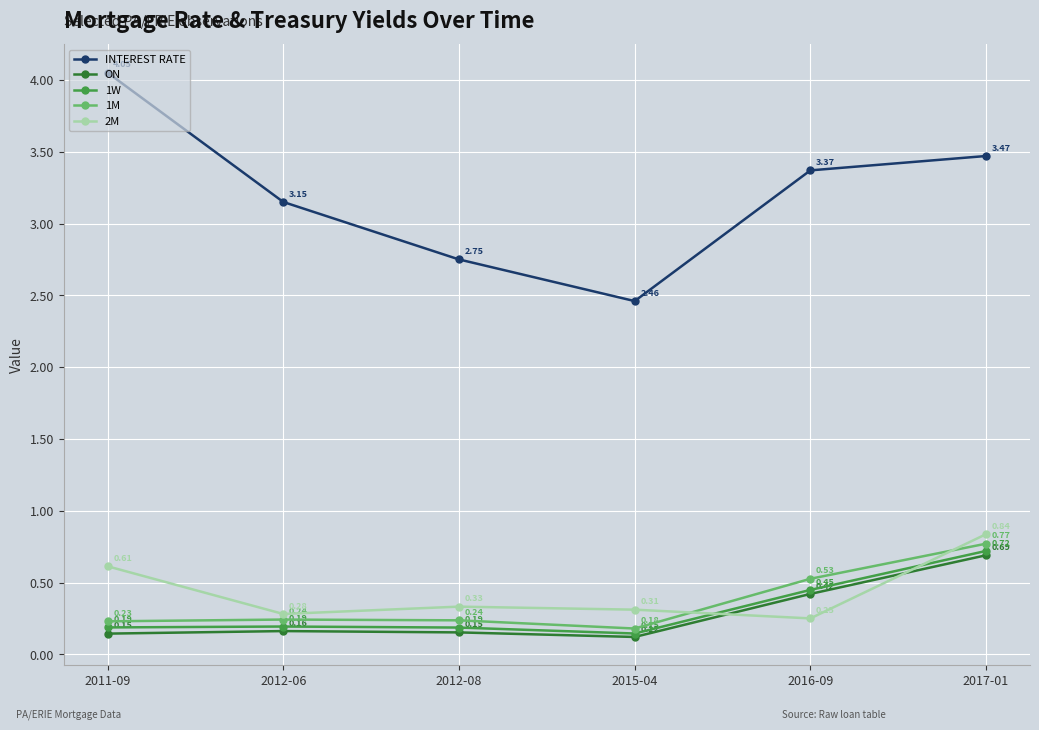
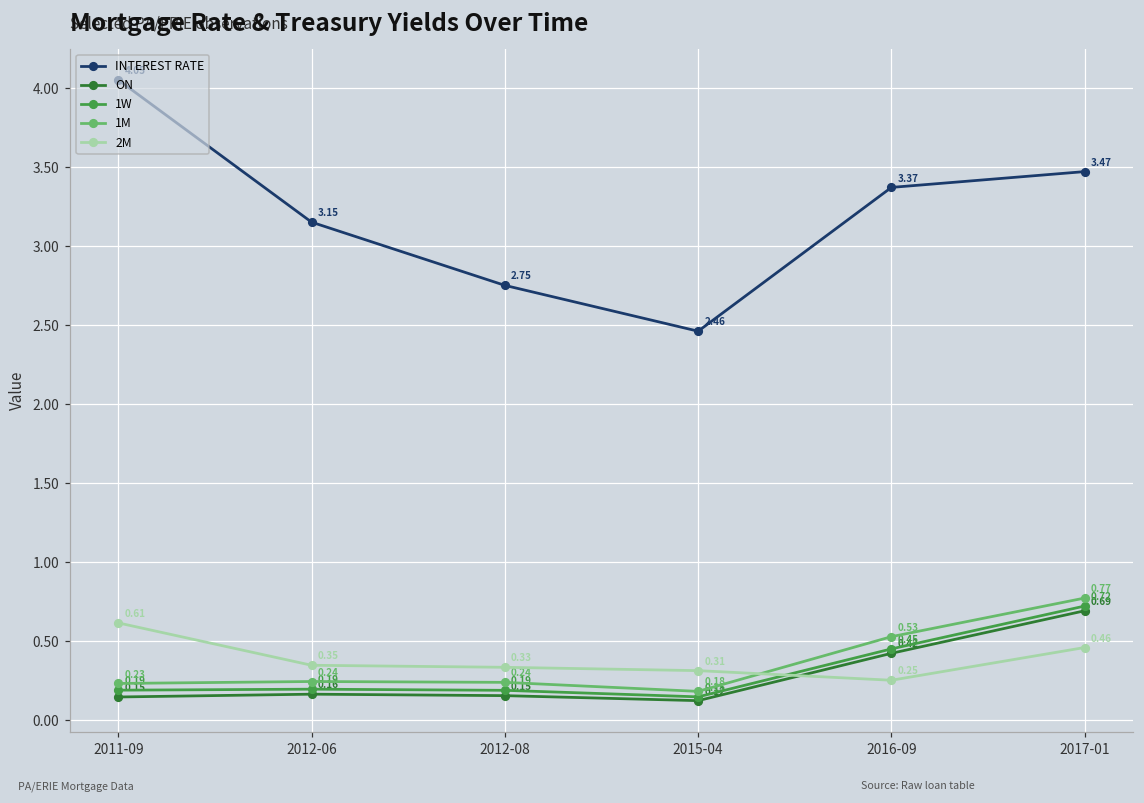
  {
    "INTEREST RATE": {
      "2012-06": 3.15,
      "2012-08": 2.75,
      "2015-04": 2.46,
      "2016-09": 3.37,
      "2017-01": 3.47
    },
    "2M": {
      "2011-09": 0.61,
-     "2012-06": 0.28,
+     "2012-06": 0.35,
      "2012-08": 0.33,
      "2015-04": 0.31,
      "2016-09": 0.25,
-     "2017-01": 0.84
+     "2017-01": 0.46
    }
  }
